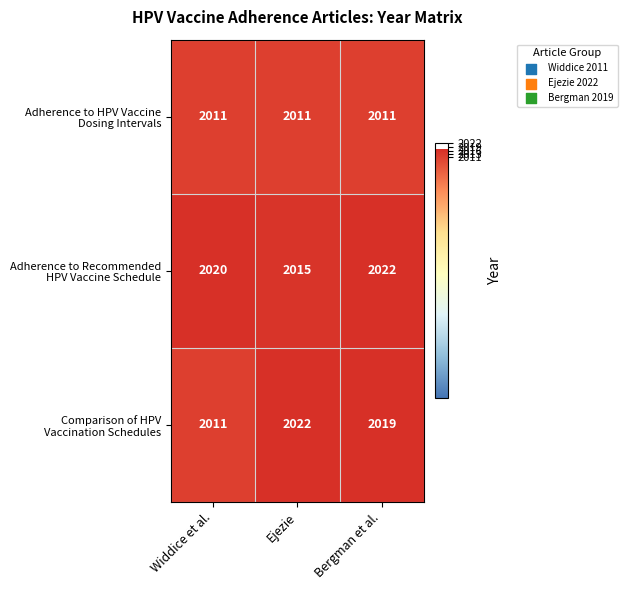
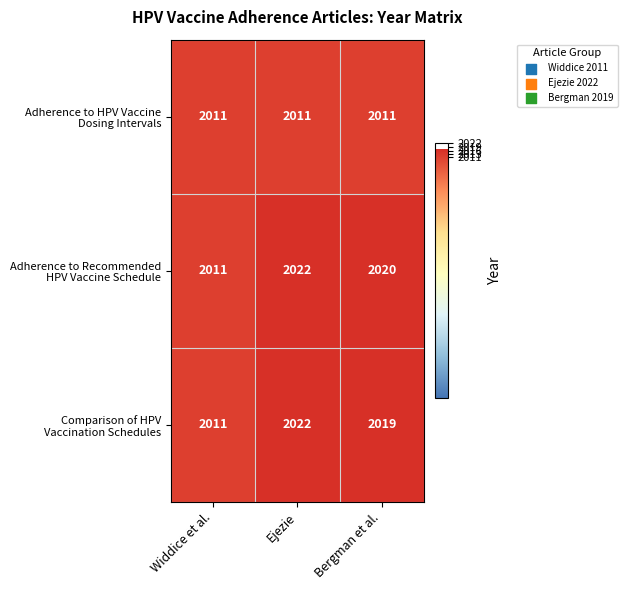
  {
    "Adherence to HPV Vaccine Dosing Intervals": {
      "Widdice et al.": 2011,
      "Ejezie": 2011,
      "Bergman et al.": 2011
    },
    "Adherence to Recommended HPV Vaccine Schedule": {
-     "Widdice et al.": 2020,
-     "Ejezie": 2015,
-     "Bergman et al.": 2022
+     "Widdice et al.": 2011,
+     "Ejezie": 2022,
+     "Bergman et al.": 2020
    },
    "Comparison of HPV Vaccination Schedules": {
      "Widdice et al.": 2011,
      "Ejezie": 2022,
      "Bergman et al.": 2019
    }
  }
